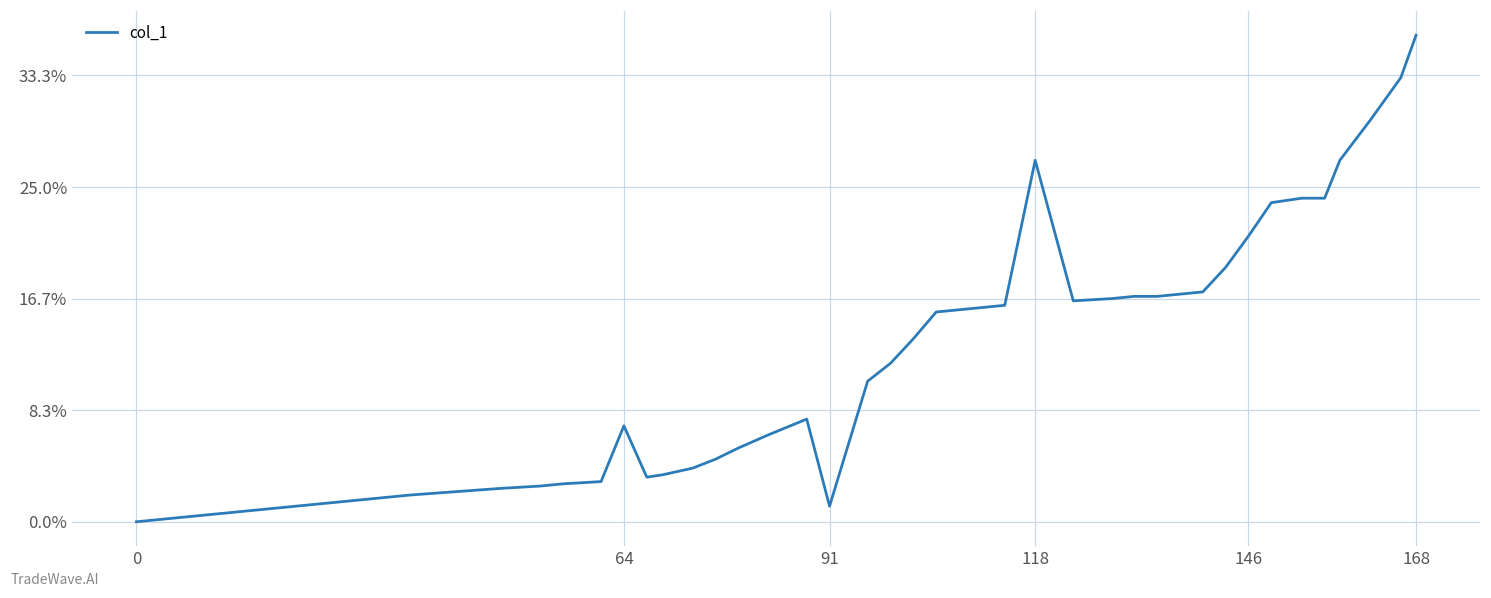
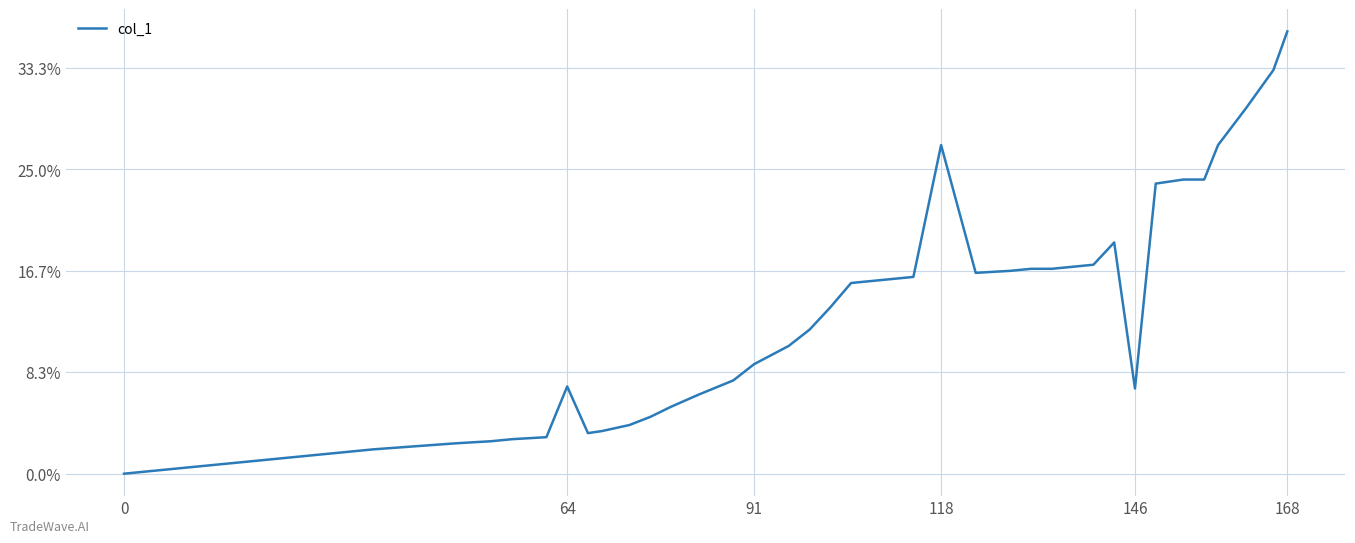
  {
    "0": "0.0%",
    "64": "7.2%",
-   "91": "1.2%",
+   "91": "9.0%",
    "118": "27.0%",
-   "146": "21.3%",
+   "146": "7.0%",
    "168": "36.3%"
  }
